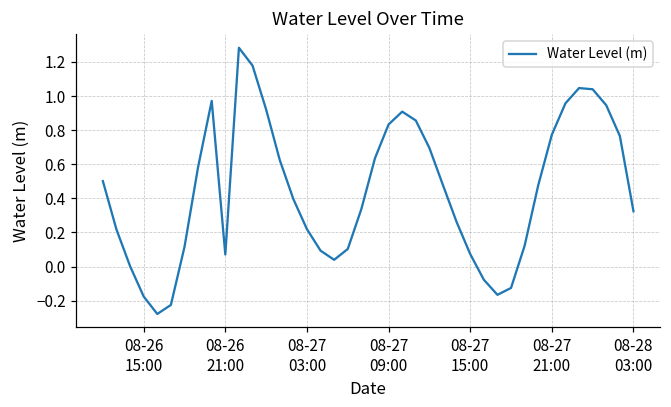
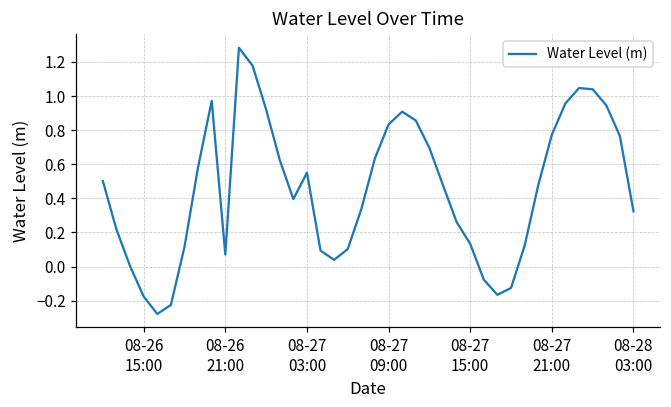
  {
    "08-26 15:00": -0.18,
    "08-26 21:00": 0.07,
-   "08-27 03:00": 0.22,
+   "08-27 03:00": 0.55,
    "08-27 09:00": 0.83,
-   "08-27 15:00": 0.07,
+   "08-27 15:00": 0.13,
    "08-27 21:00": 0.77,
    "08-28 03:00": 0.32
  }
